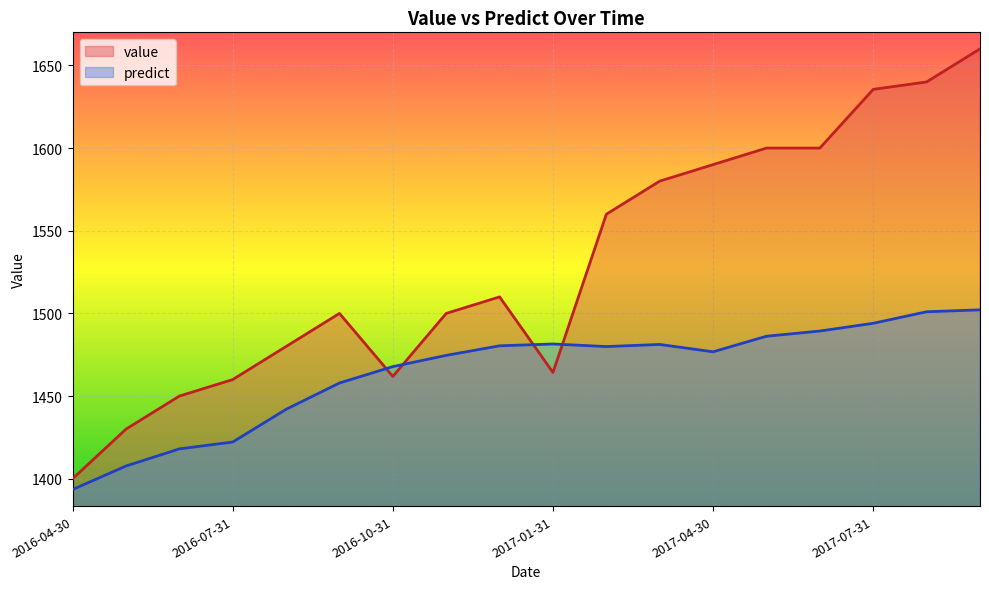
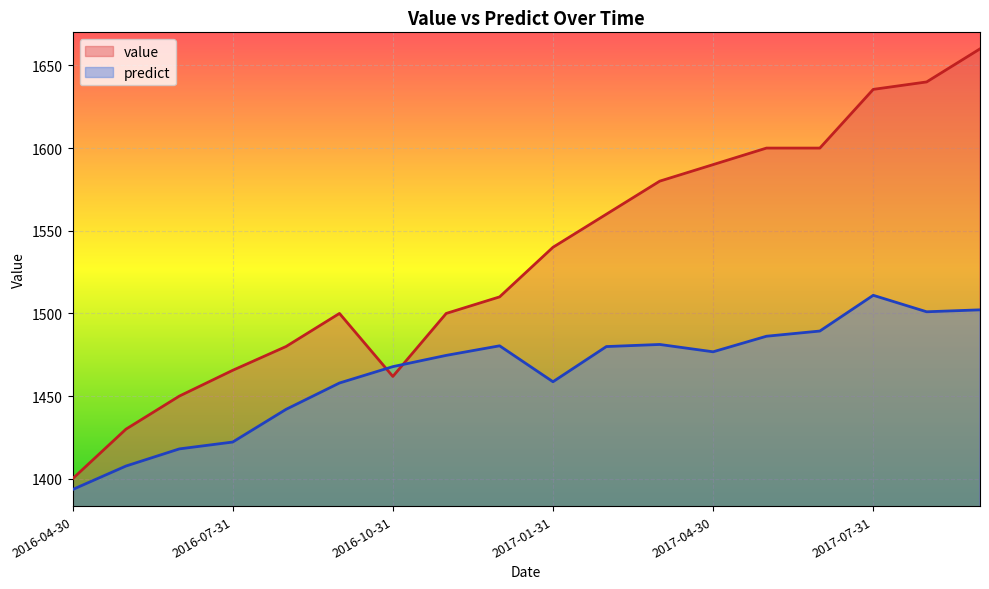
  {
    "value": {
      "2016-04-30": 1400,
-     "2016-07-31": 1460,
+     "2016-07-31": 1466,
      "2016-10-31": 1462,
-     "2017-01-31": 1464,
+     "2017-01-31": 1540,
      "2017-04-30": 1590,
      "2017-07-31": 1636
    },
    "predict": {
      "2016-04-30": 1393,
      "2016-07-31": 1422,
      "2016-10-31": 1468,
-     "2017-01-31": 1482,
+     "2017-01-31": 1459,
      "2017-04-30": 1477,
-     "2017-07-31": 1494
+     "2017-07-31": 1511
    }
  }
